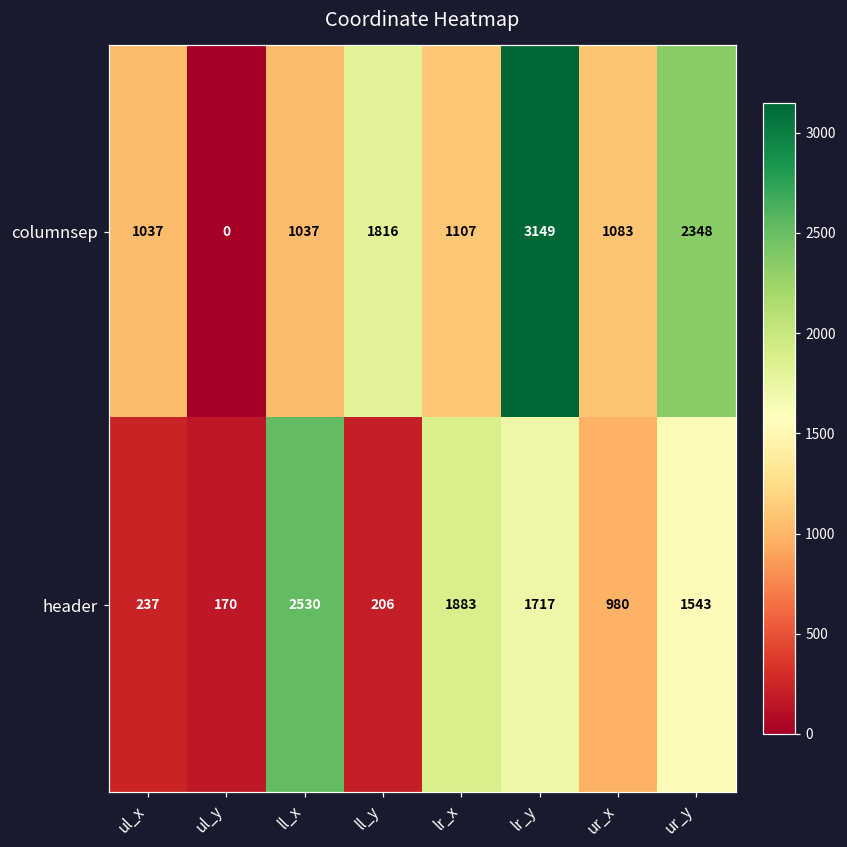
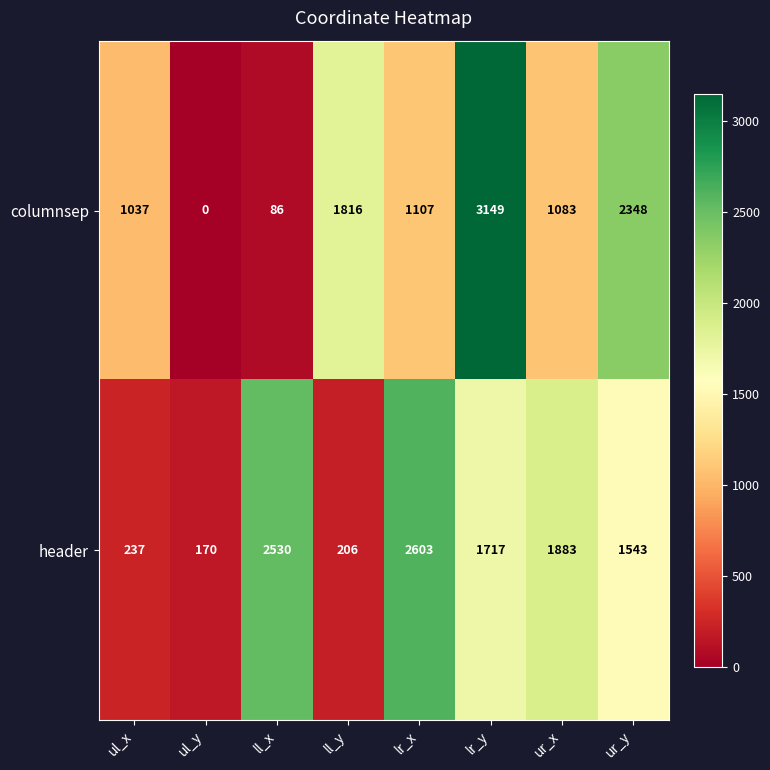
  {
    "columnsep": {
      "ul_x": 1037,
      "ul_y": 0,
-     "ll_x": 1037,
+     "ll_x": 86,
      "ll_y": 1816,
      "lr_x": 1107,
      "lr_y": 3149,
      "ur_x": 1083,
      "ur_y": 2348
    },
    "header": {
      "ul_x": 237,
      "ul_y": 170,
      "ll_x": 2530,
      "ll_y": 206,
-     "lr_x": 1883,
+     "lr_x": 2603,
      "lr_y": 1717,
-     "ur_x": 980,
+     "ur_x": 1883,
      "ur_y": 1543
    }
  }
